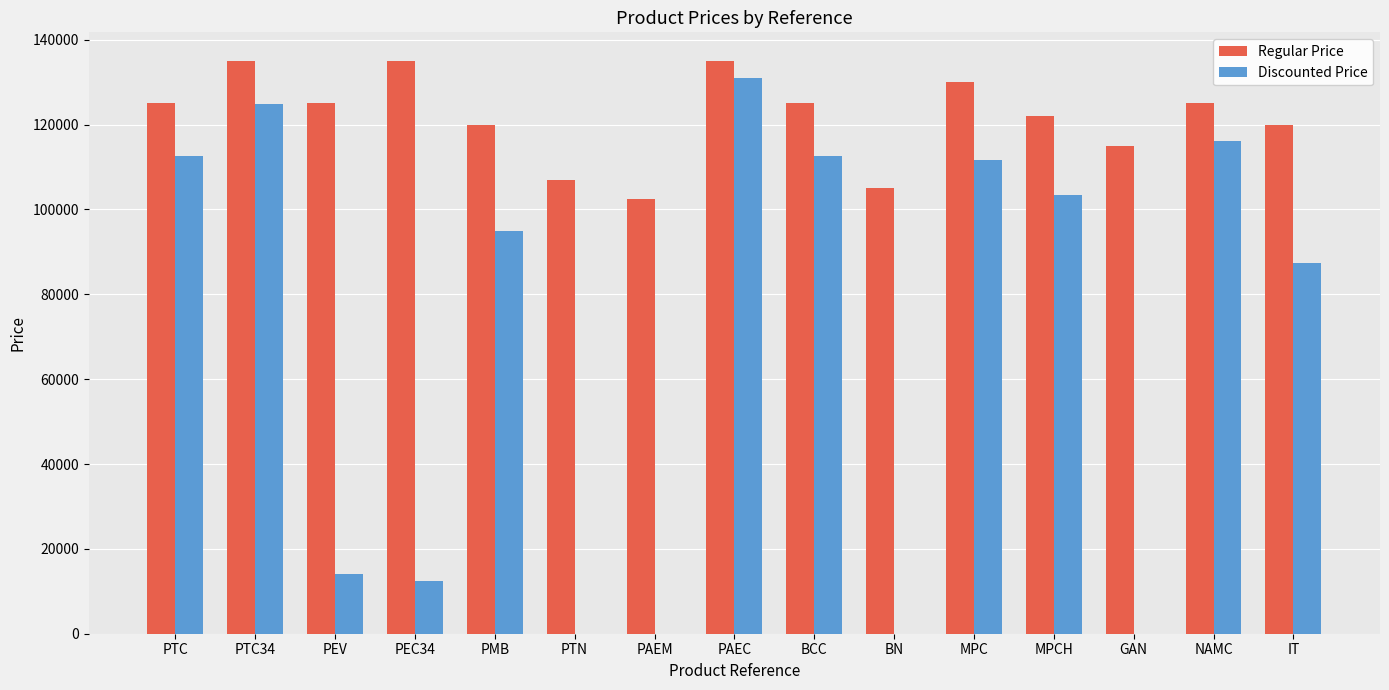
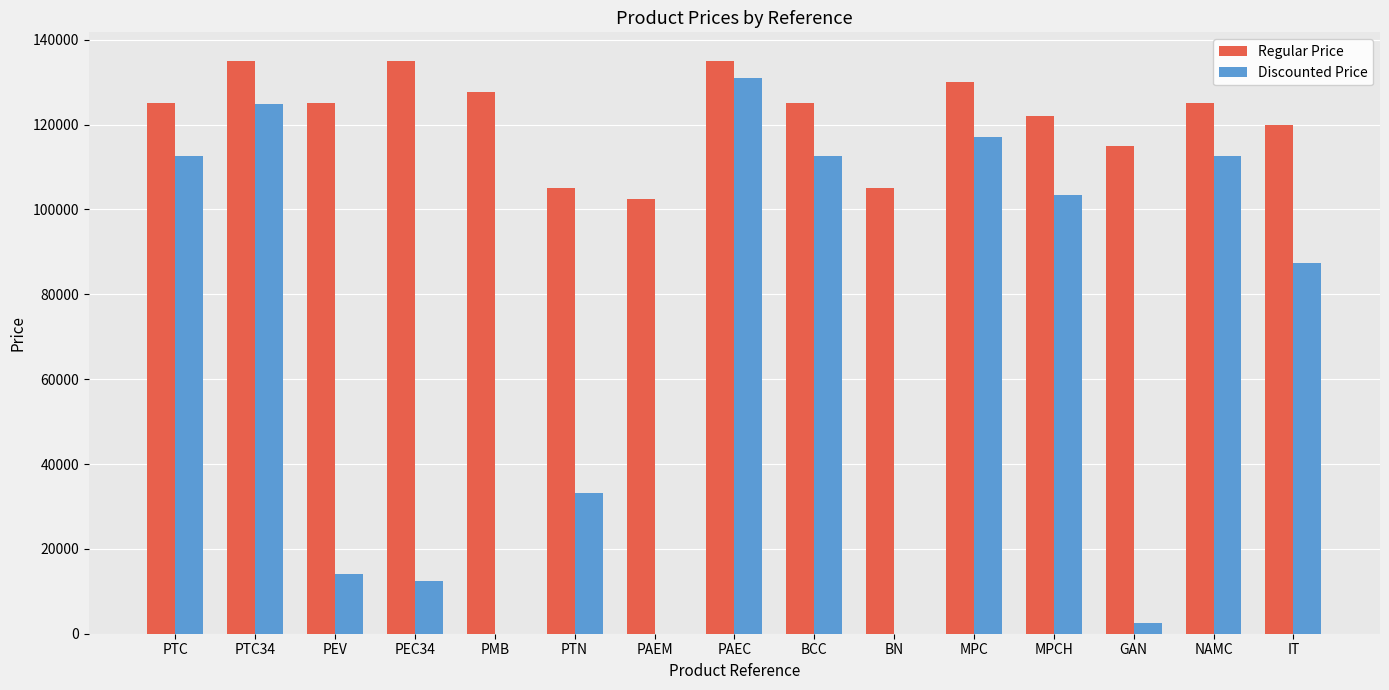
  {
    "Regular Price": {
      "PTC": 125000,
      "PTC34": 135000,
      "PEV": 125000,
      "PEC34": 135000,
-     "PMB": 120000,
-     "PTN": 107000,
+     "PMB": 128000,
+     "PTN": 105000,
      "PAEM": 102000,
      "PAEC": 135000,
      "BCC": 125000,
      "BN": 105000,
      "MPC": 130000,
      "MPCH": 122000,
      "GAN": 115000,
      "NAMC": 125000,
      "IT": 120000
    },
    "Discounted Price": {
      "PTC": 113000,
      "PTC34": 125000,
      "PEV": 14000,
      "PEC34": 13000,
-     "PMB": 95000,
-     "PTN": 0,
+     "PMB": 0,
+     "PTN": 33000,
      "PAEM": 0,
      "PAEC": 131000,
      "BCC": 113000,
      "BN": 0,
-     "MPC": 112000,
+     "MPC": 117000,
      "MPCH": 104000,
-     "GAN": 0,
-     "NAMC": 116000,
+     "GAN": 2000,
+     "NAMC": 113000,
      "IT": 87000
    }
  }
